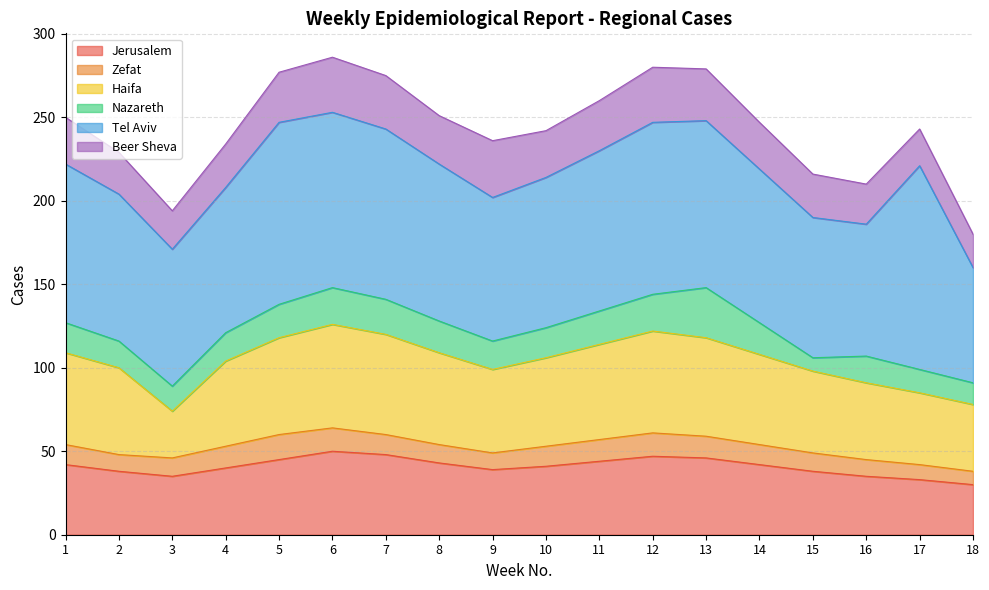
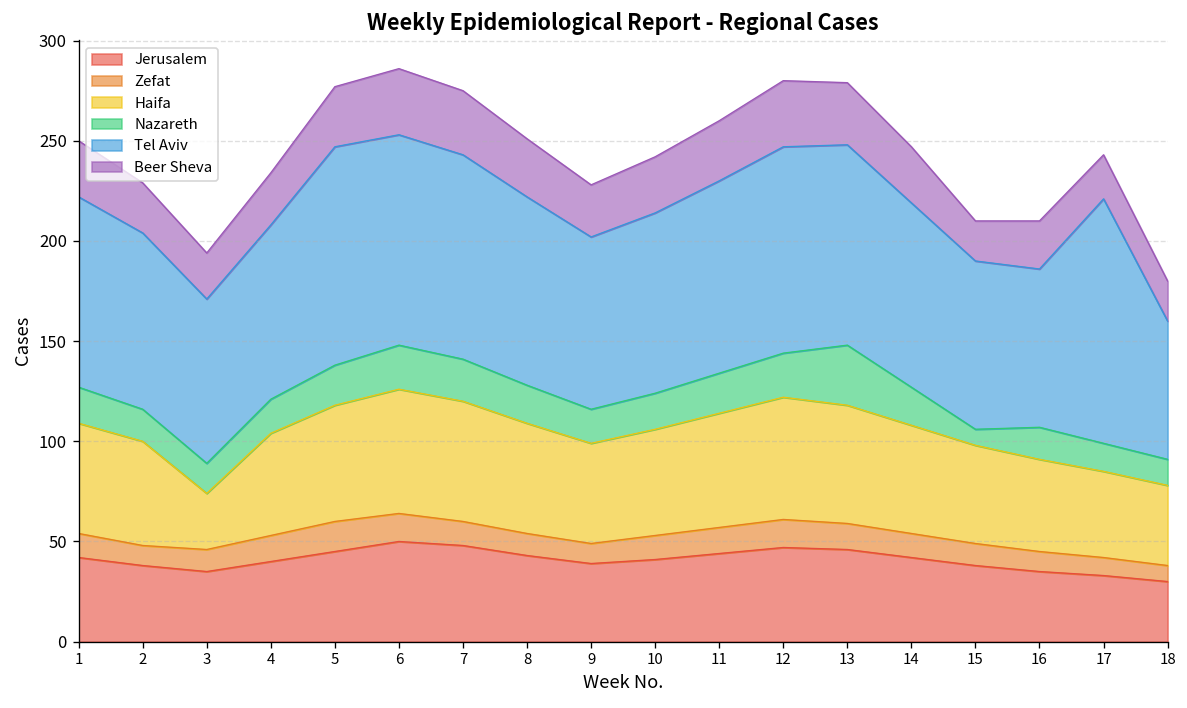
  {
    "Haifa": {
      "1": 55,
      "2": 52,
      "3": 28,
      "4": 51,
      "5": 58,
      "6": 62,
      "7": 60,
      "8": 55,
      "9": 50,
      "10": 53,
      "11": 57,
      "12": 61,
      "13": 59,
      "14": 54,
      "15": 49,
      "16": 46,
      "17": 43,
      "18": 40
    },
    "Nazareth": {
      "1": 18,
      "2": 16,
      "3": 15,
      "4": 17,
      "5": 20,
      "6": 22,
      "7": 21,
      "8": 19,
      "9": 17,
      "10": 18,
      "11": 20,
      "12": 22,
      "13": 30,
      "14": 19,
      "15": 8,
      "16": 16,
      "17": 14,
      "18": 13
    },
    "Tel Aviv": {
      "1": 95,
      "2": 88,
      "3": 82,
      "4": 87,
      "5": 109,
      "6": 105,
      "7": 102,
      "8": 94,
      "9": 86,
      "10": 90,
      "11": 96,
      "12": 103,
      "13": 100,
      "14": 92,
      "15": 84,
      "16": 79,
      "17": 122,
      "18": 69
    },
    "Beer Sheva": {
      "1": 28,
      "3": 23,
      "4": 26,
      "5": 30,
      "6": 33,
      "7": 32,
      "8": 29,
-     "9": 34,
+     "9": 26,
      "10": 28,
      "11": 30,
      "12": 33,
      "13": 31,
      "14": 28,
-     "15": 26,
+     "15": 20,
      "16": 24,
      "17": 22,
      "18": 20
    }
  }
